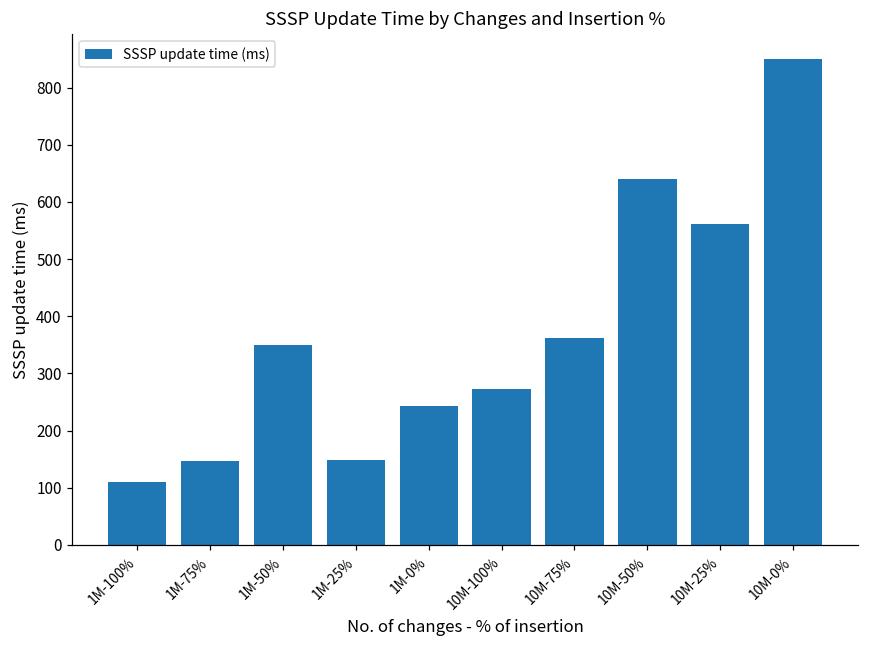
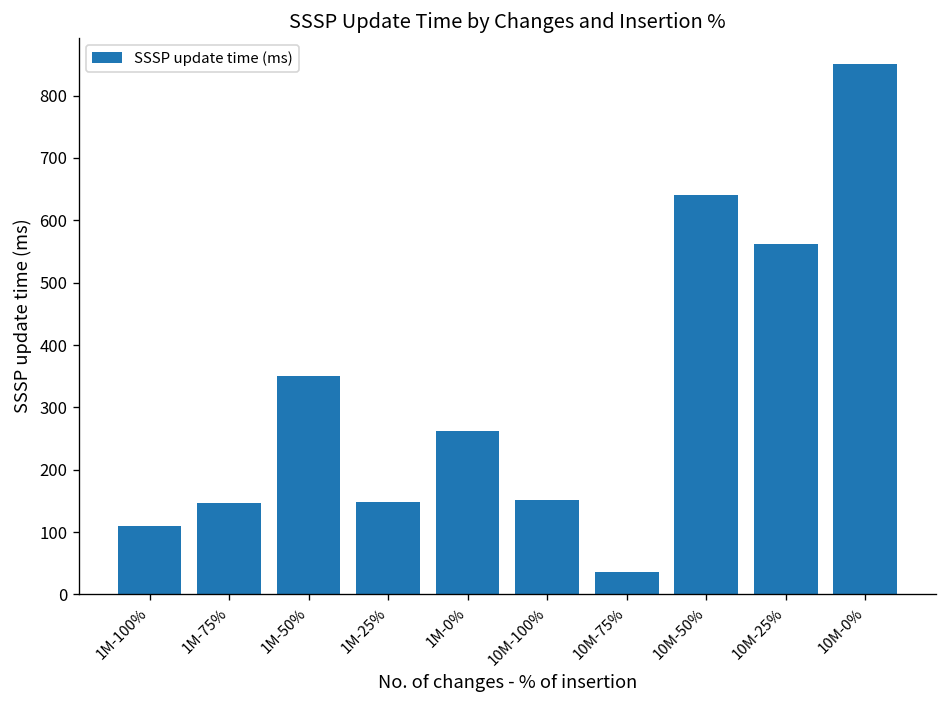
  {
    "1M-100%": 110,
    "1M-75%": 150,
    "1M-50%": 350,
    "1M-25%": 150,
-   "1M-0%": 240,
-   "10M-100%": 270,
-   "10M-75%": 360,
+   "1M-0%": 260,
+   "10M-100%": 150,
+   "10M-75%": 40,
    "10M-50%": 640,
    "10M-25%": 560,
    "10M-0%": 850
  }
